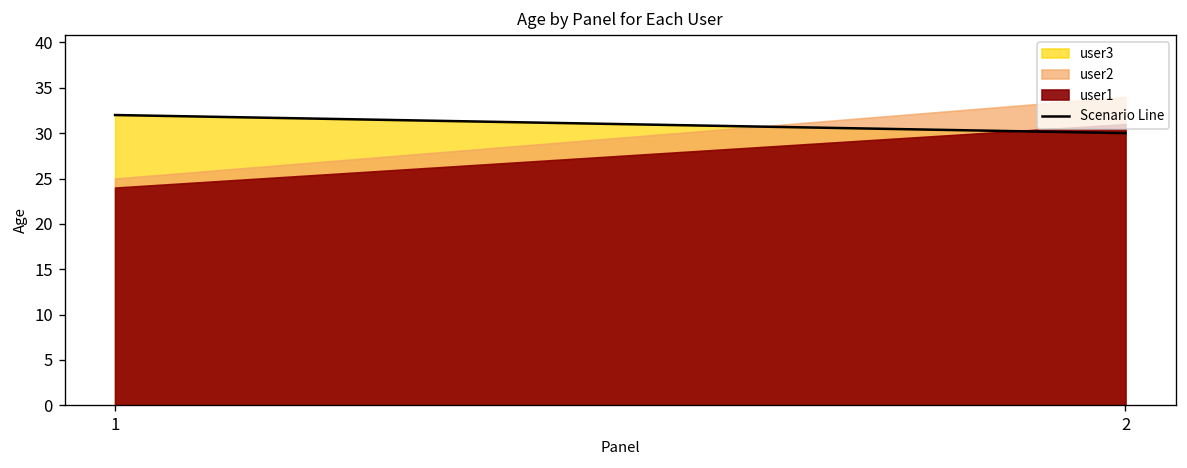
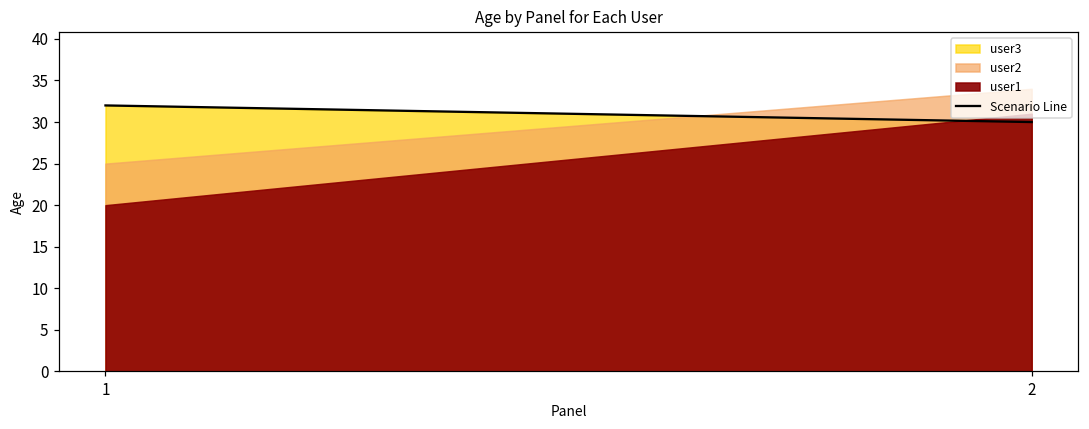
  {
    "user3": {
      "1": 32,
      "2": 30
    },
    "user2": {
      "1": 25
    },
    "user1": {
-     "1": 24,
+     "1": 20,
      "2": 31
    }
  }
